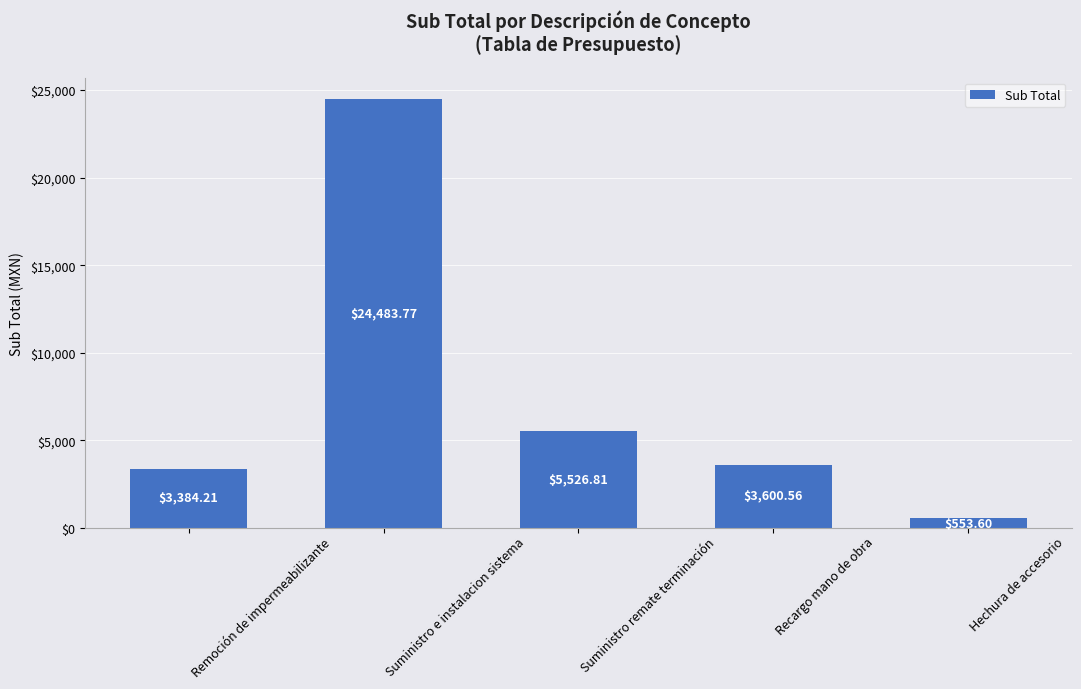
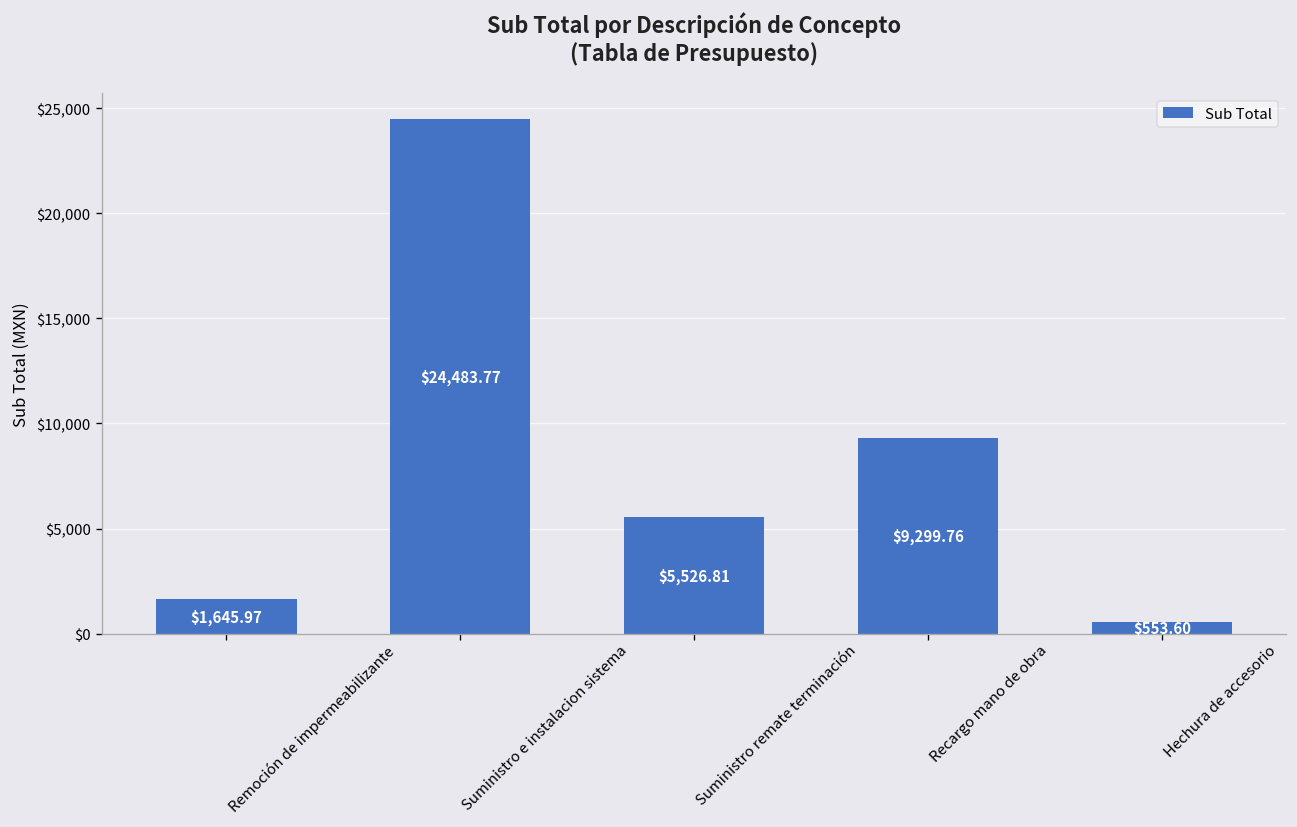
  {
-   "Remoción de impermeabilizante": "$3,384.21",
+   "Remoción de impermeabilizante": "$1,645.97",
    "Suministro e instalacion sistema": "$24,483.77",
    "Suministro remate terminación": "$5,526.81",
-   "Recargo mano de obra": "$3,600.56",
+   "Recargo mano de obra": "$9,299.76",
    "Hechura de accesorio": "$553.60"
  }
